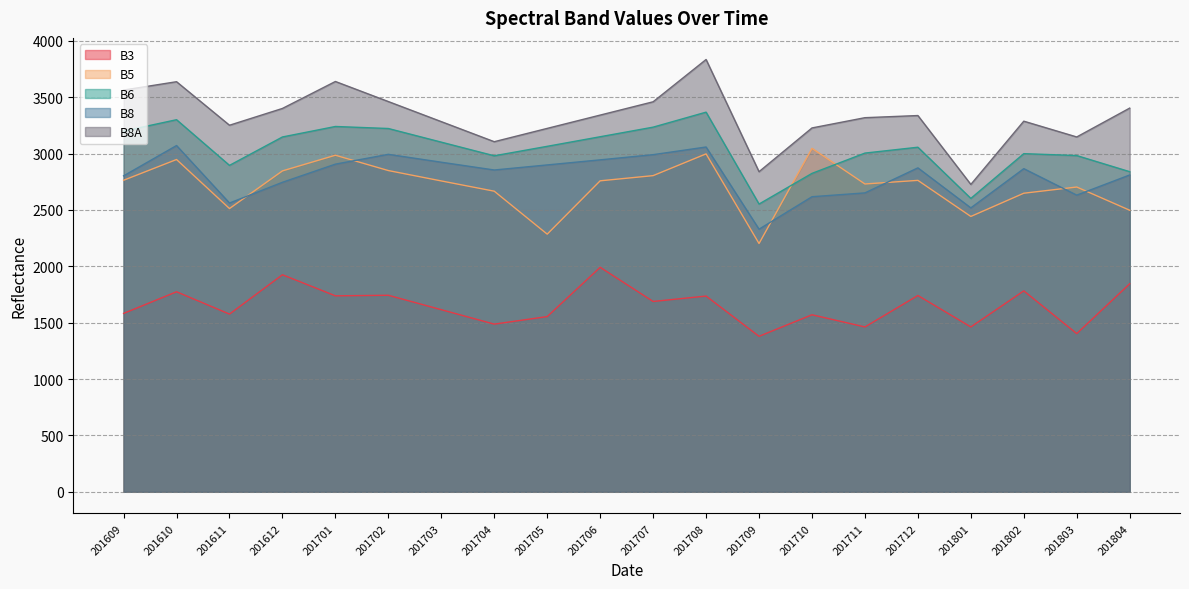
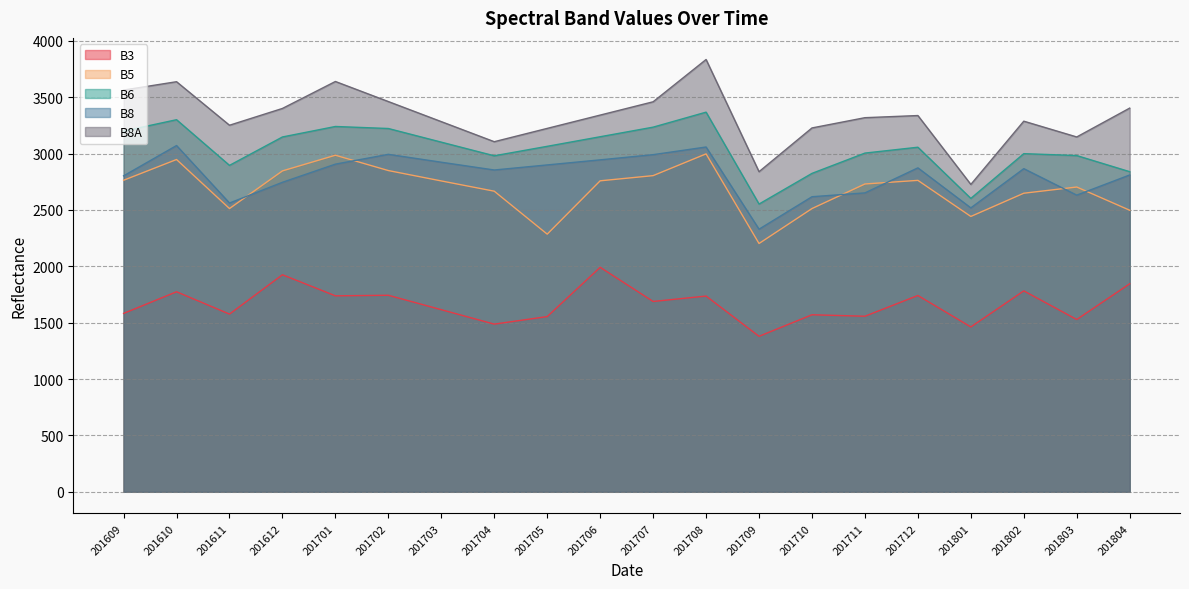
  {
    "B3": {
      "201609": 1580,
      "201610": 1770,
      "201611": 1580,
      "201612": 1930,
      "201701": 1740,
      "201702": 1740,
      "201703": 1620,
      "201704": 1490,
      "201705": 1550,
      "201706": 1990,
      "201707": 1690,
      "201708": 1740,
      "201709": 1380,
      "201710": 1570,
-     "201711": 1460,
+     "201711": 1560,
      "201712": 1740,
      "201801": 1460,
      "201802": 1780,
-     "201803": 1400,
+     "201803": 1530,
      "201804": 1850
    },
    "B5": {
      "201609": 2760,
      "201610": 2950,
      "201611": 2510,
      "201612": 2850,
      "201701": 2990,
      "201702": 2850,
      "201703": 2760,
      "201704": 2670,
      "201705": 2290,
      "201706": 2760,
      "201707": 2800,
      "201708": 3000,
      "201709": 2200,
-     "201710": 3050,
+     "201710": 2510,
      "201711": 2730,
      "201712": 2760,
      "201801": 2440,
      "201802": 2650,
      "201803": 2700,
      "201804": 2500
    }
  }
